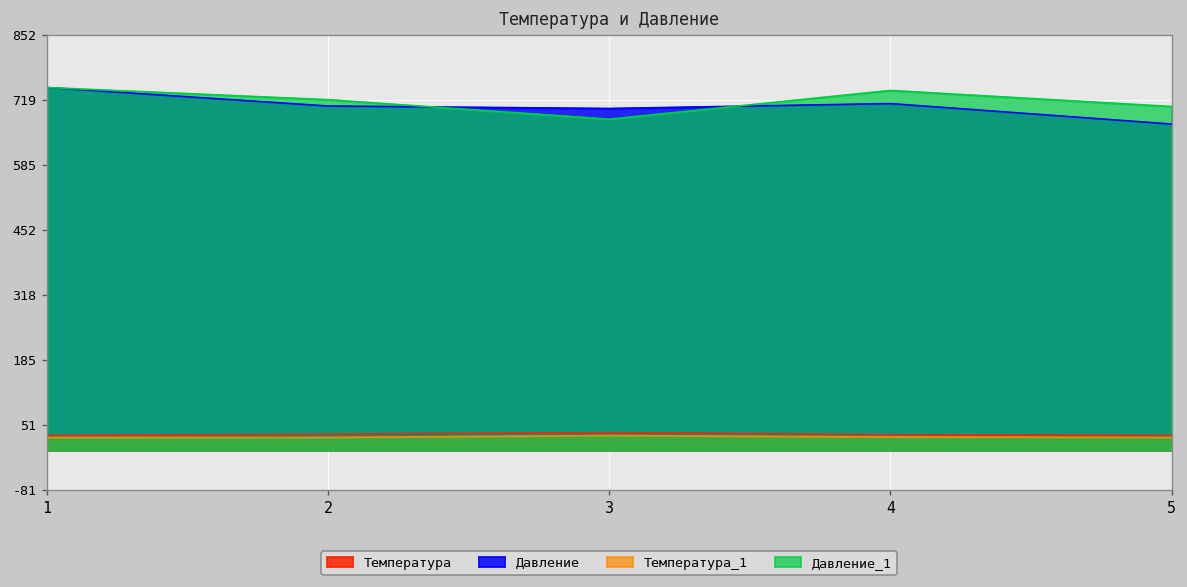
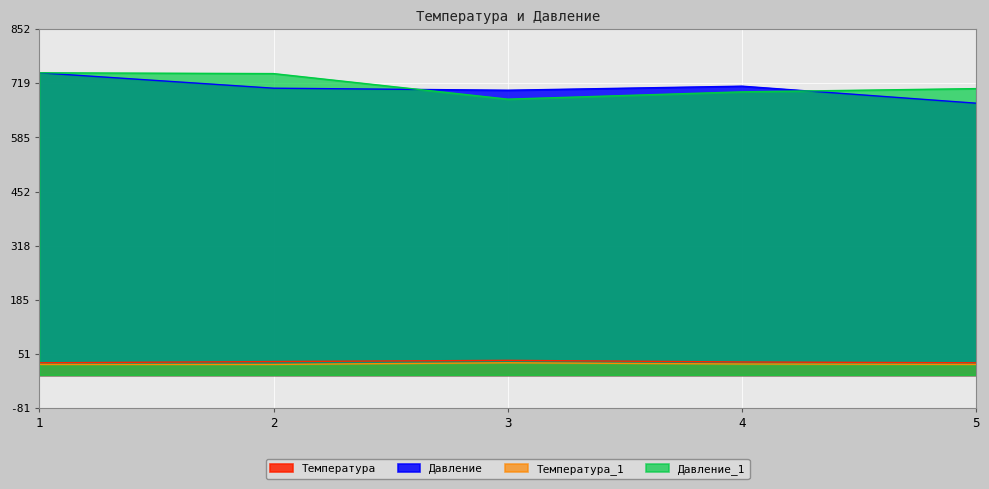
  {
    "Температура": {
      "2": 30
    },
    "Давление": {
      "2": 710,
      "3": 700,
      "4": 710,
      "5": 670
    },
    "Температура_1": {
      "2": 30
    },
    "Давление_1": {
-     "2": 720,
+     "2": 740,
      "3": 680,
-     "4": 740,
+     "4": 700,
      "5": 710
    }
  }
